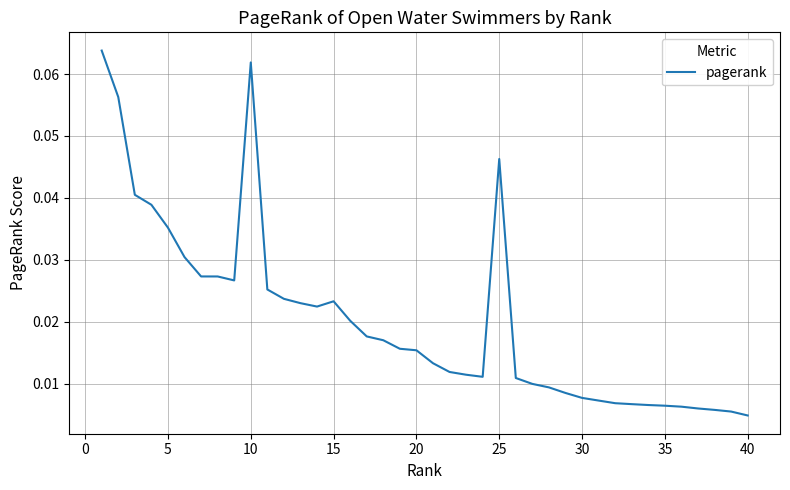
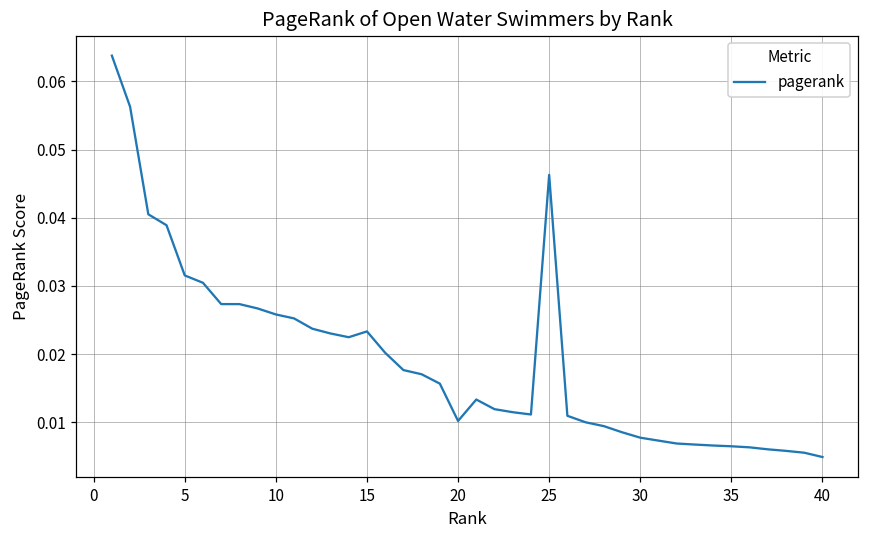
  {
-   "5": 0.035,
-   "10": 0.062,
+   "5": 0.032,
+   "10": 0.026,
    "15": 0.023,
-   "20": 0.015,
+   "20": 0.010,
    "25": 0.046,
    "30": 0.008,
    "35": 0.006,
    "40": 0.005
  }
